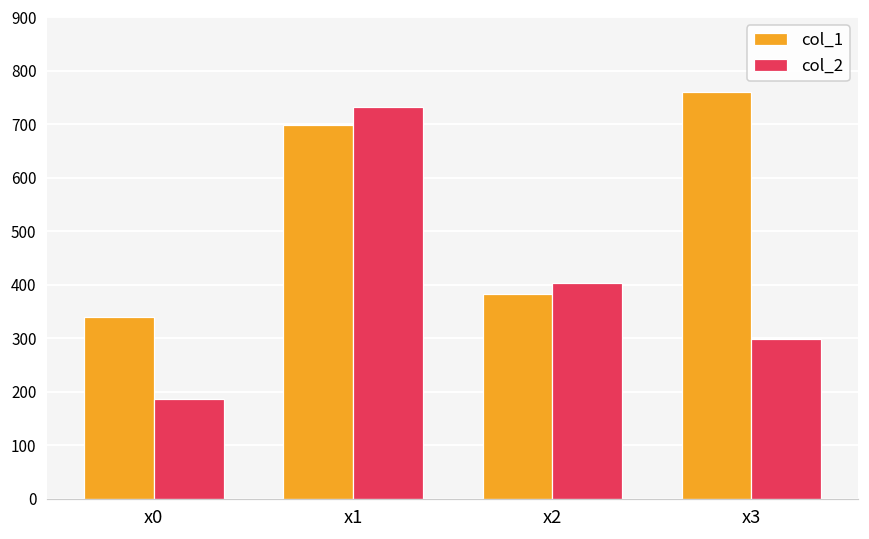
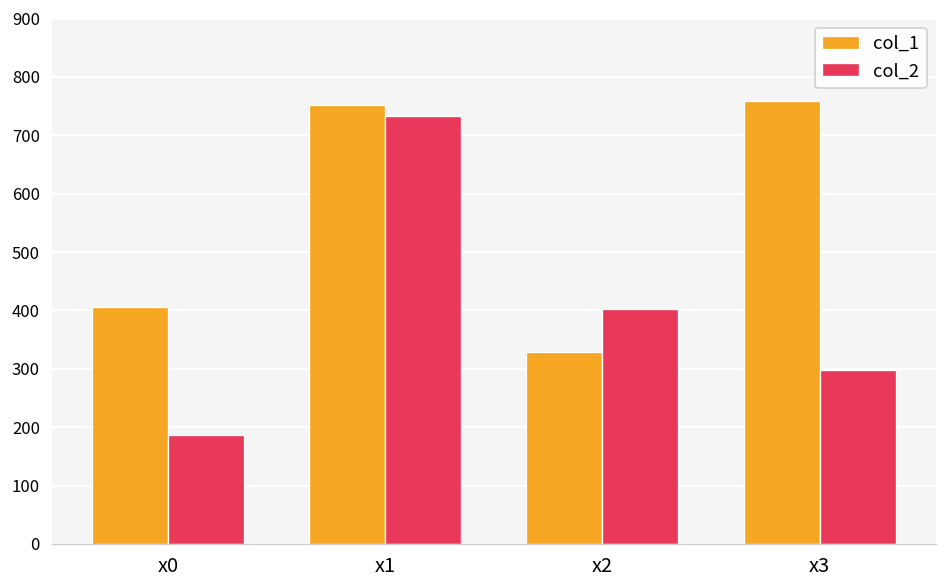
  {
    "col_1": {
-     "x0": 340,
-     "x1": 700,
-     "x2": 380,
+     "x0": 410,
+     "x1": 750,
+     "x2": 330,
      "x3": 760
    },
    "col_2": {
      "x0": 190,
      "x1": 730,
      "x2": 400,
      "x3": 300
    }
  }
